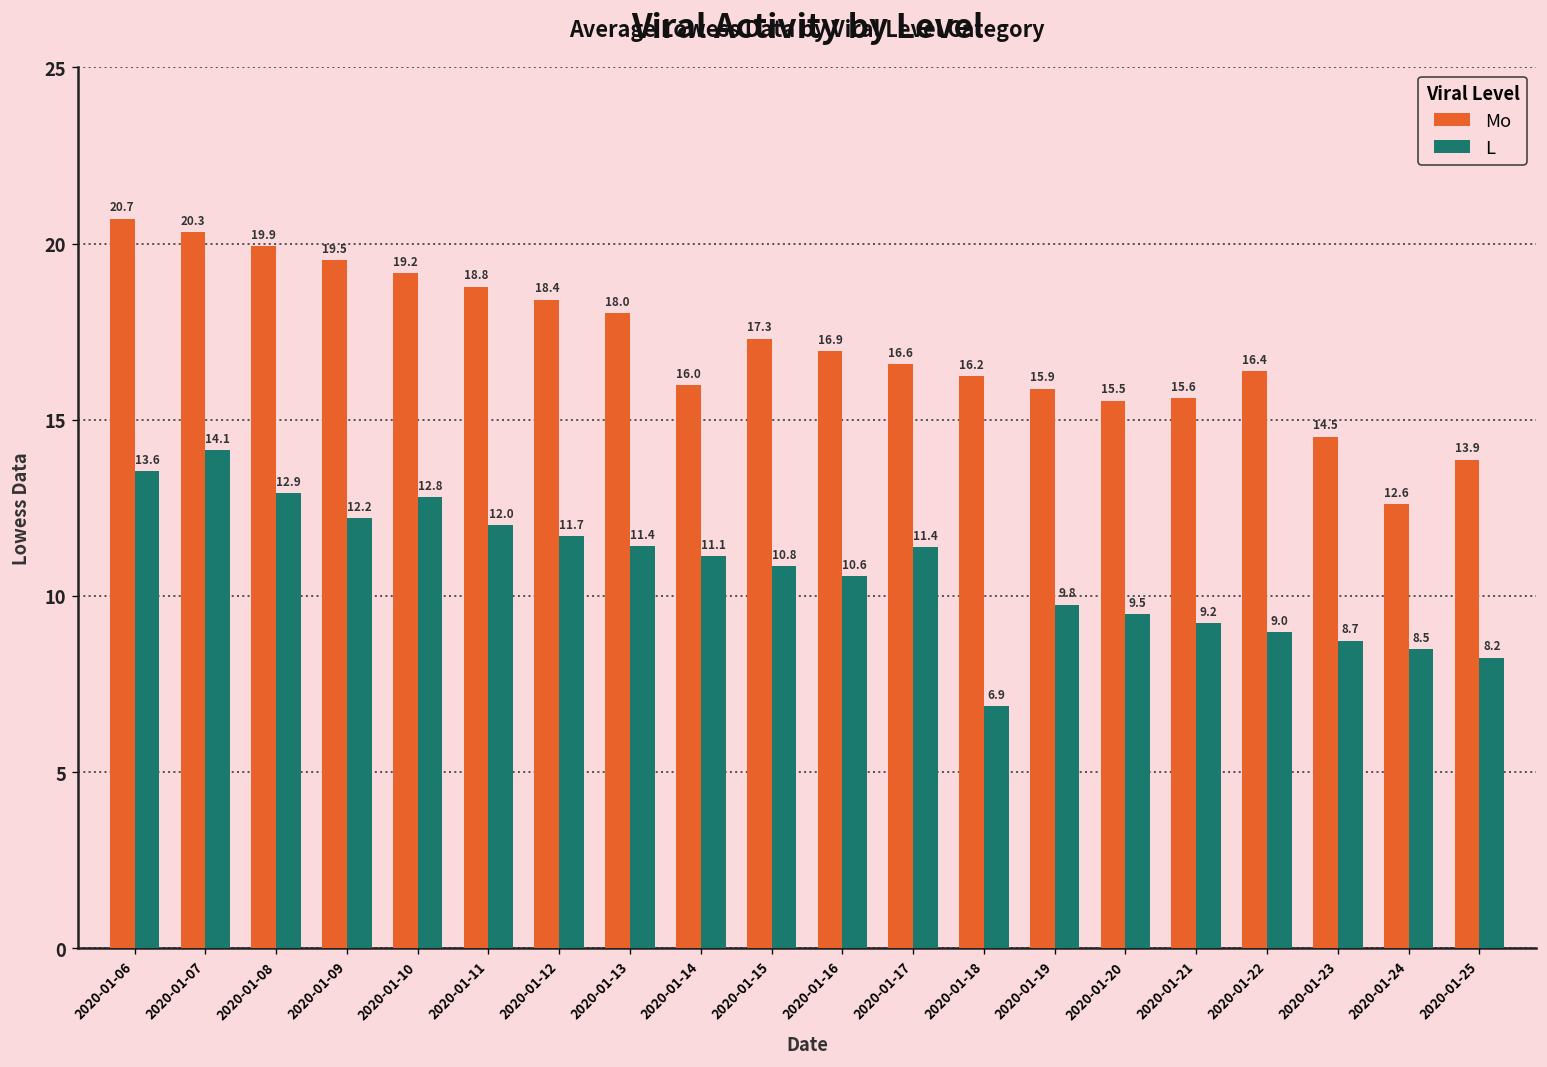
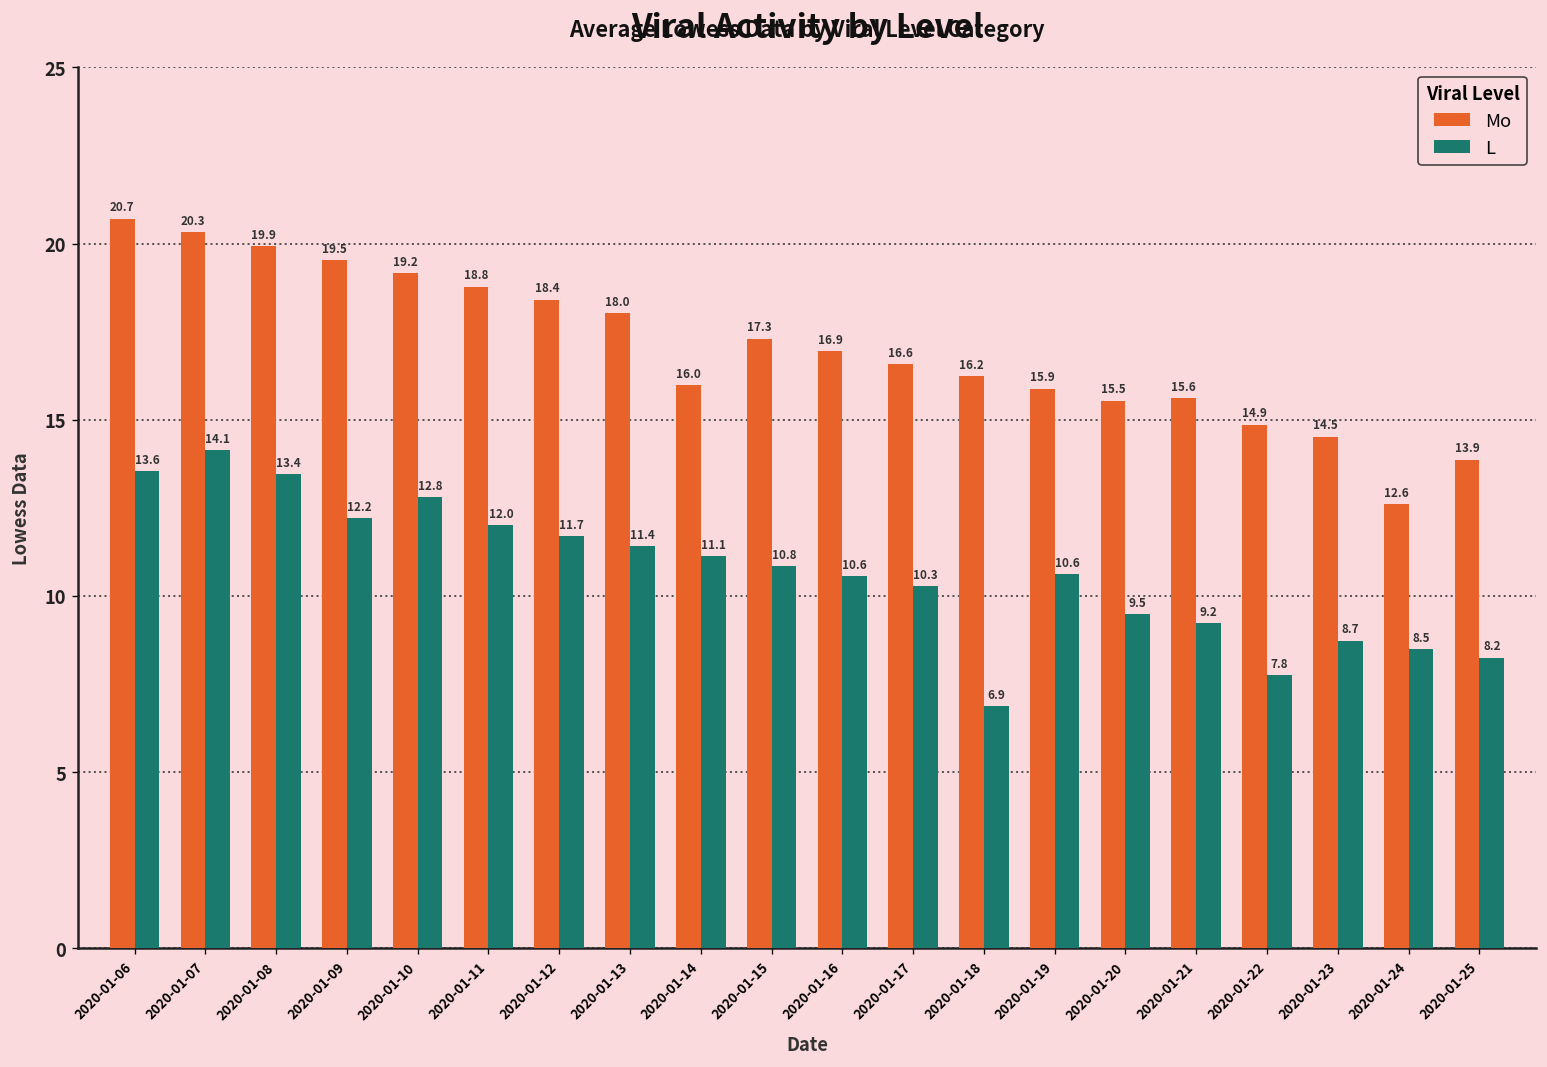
  {
    "Mo": {
      "2020-01-06": 20.7,
      "2020-01-07": 20.3,
      "2020-01-08": 19.9,
      "2020-01-09": 19.5,
      "2020-01-10": 19.2,
      "2020-01-11": 18.8,
      "2020-01-12": 18.4,
      "2020-01-13": 18.0,
      "2020-01-14": 16.0,
      "2020-01-15": 17.3,
      "2020-01-16": 16.9,
      "2020-01-17": 16.6,
      "2020-01-18": 16.2,
      "2020-01-19": 15.9,
      "2020-01-20": 15.5,
      "2020-01-21": 15.6,
-     "2020-01-22": 16.4,
+     "2020-01-22": 14.9,
      "2020-01-23": 14.5,
      "2020-01-24": 12.6,
      "2020-01-25": 13.9
    },
    "L": {
      "2020-01-06": 13.6,
      "2020-01-07": 14.1,
-     "2020-01-08": 12.9,
+     "2020-01-08": 13.4,
      "2020-01-09": 12.2,
      "2020-01-10": 12.8,
      "2020-01-11": 12.0,
      "2020-01-12": 11.7,
      "2020-01-13": 11.4,
      "2020-01-14": 11.1,
      "2020-01-15": 10.8,
      "2020-01-16": 10.6,
-     "2020-01-17": 11.4,
+     "2020-01-17": 10.3,
      "2020-01-18": 6.9,
-     "2020-01-19": 9.8,
+     "2020-01-19": 10.6,
      "2020-01-20": 9.5,
      "2020-01-21": 9.2,
-     "2020-01-22": 9.0,
+     "2020-01-22": 7.8,
      "2020-01-23": 8.7,
      "2020-01-24": 8.5,
      "2020-01-25": 8.2
    }
  }
